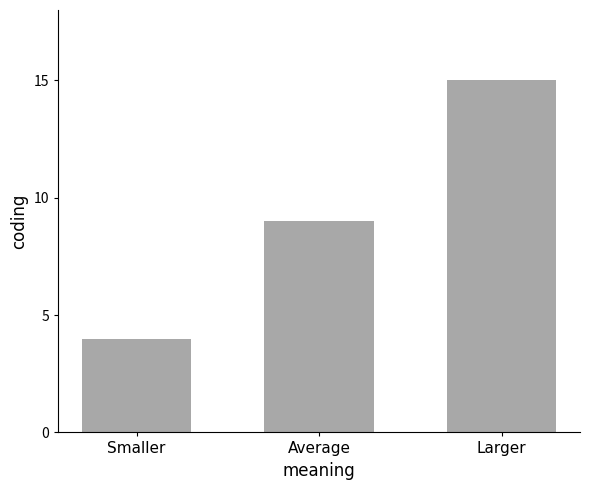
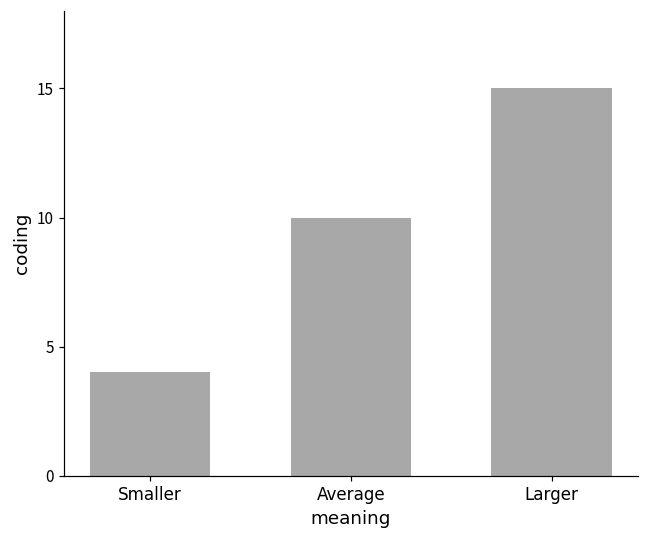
  {
    "Smaller": 4,
-   "Average": 9,
+   "Average": 10,
    "Larger": 15
  }
